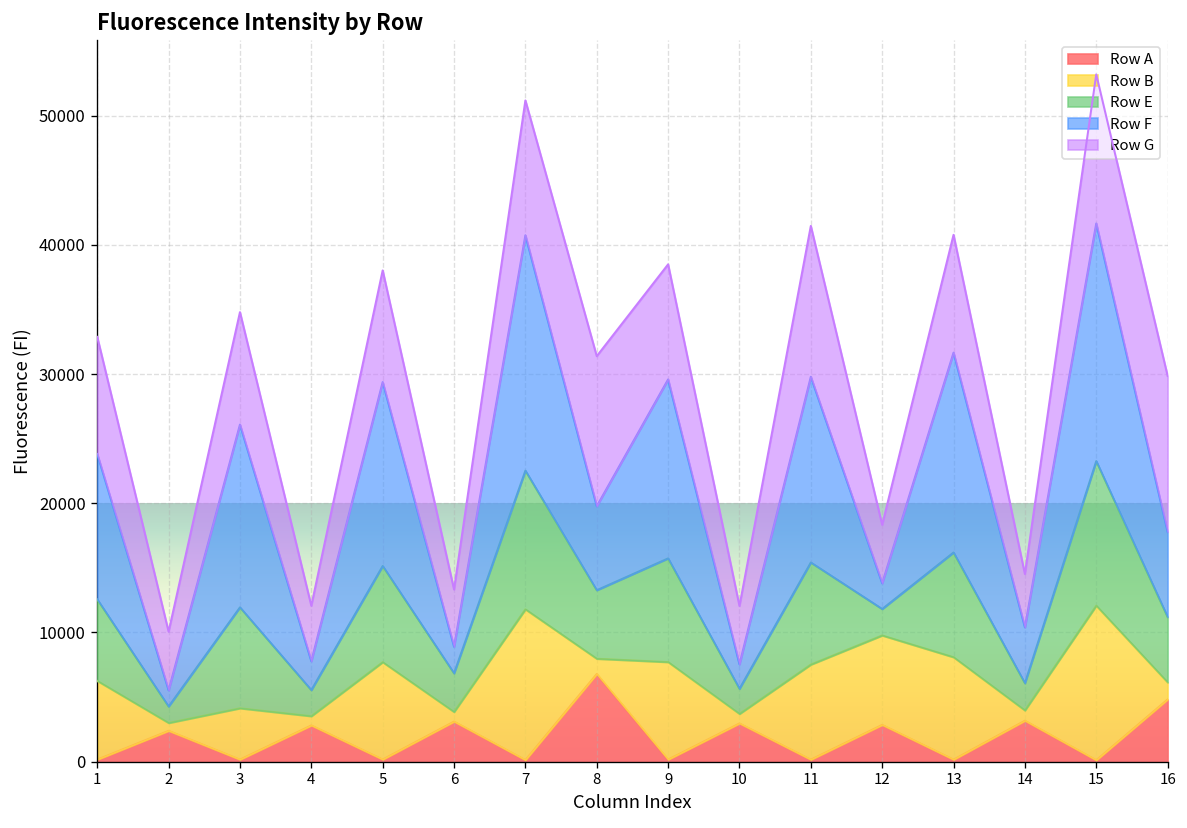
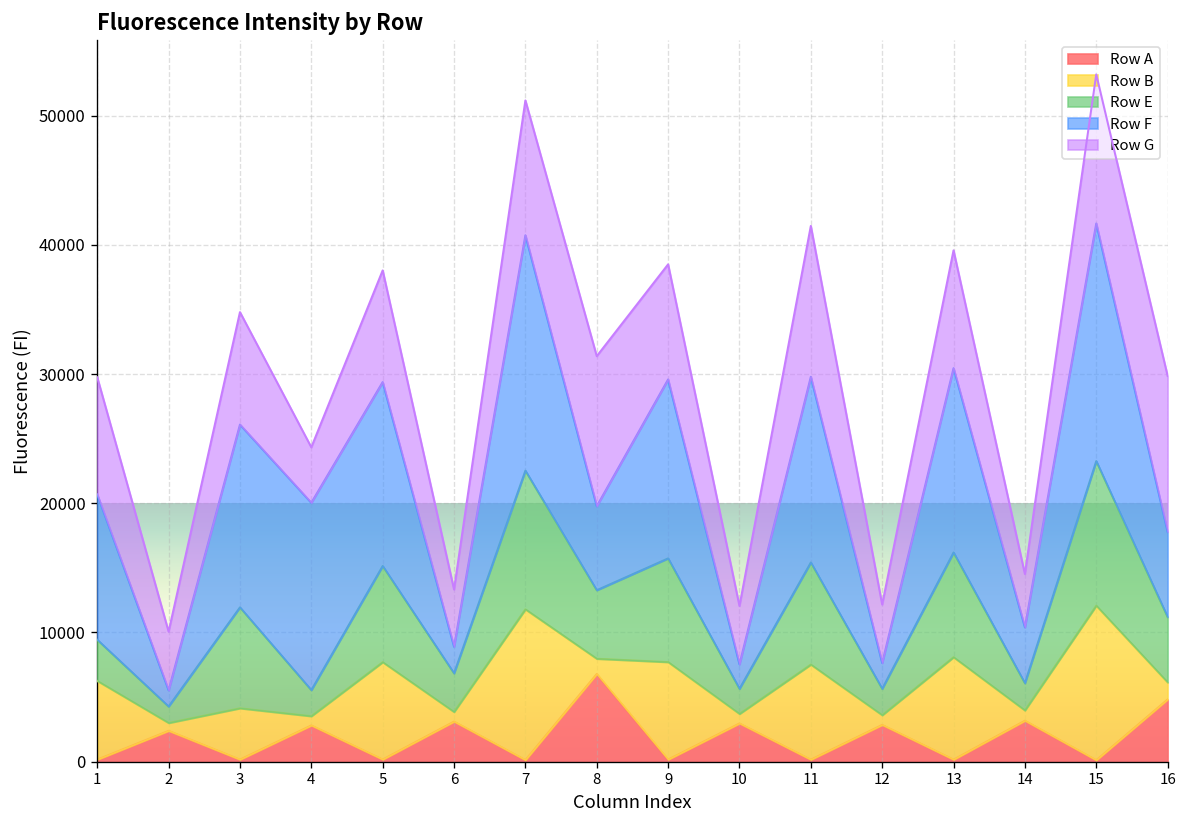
  {
    "Row A": {
      "1": 200,
      "2": 2400,
      "3": 200,
      "4": 2800,
      "5": 200,
      "6": 3100,
      "7": 100,
      "8": 6800,
      "9": 200,
      "10": 3000,
      "11": 200,
      "12": 2800,
      "13": 200,
      "14": 3200,
      "15": 100,
      "16": 4800
    },
    "Row B": {
      "1": 6100,
      "2": 600,
      "3": 4000,
      "4": 700,
      "5": 7500,
      "6": 700,
      "7": 11700,
      "8": 1200,
      "9": 7500,
      "10": 700,
      "11": 7400,
-     "12": 6900,
+     "12": 700,
      "13": 7900,
      "14": 800,
      "15": 12000,
      "16": 1300
    },
    "Row E": {
-     "1": 6300,
+     "1": 3200,
      "2": 1300,
      "3": 7800,
      "4": 2000,
      "5": 7400,
      "6": 3000,
      "7": 10700,
      "8": 5300,
      "9": 8000,
      "10": 1900,
      "11": 7900,
      "12": 2000,
      "13": 8100,
      "14": 2100,
      "15": 11200,
      "16": 5100
    },
    "Row F": {
      "1": 11300,
      "2": 1300,
      "3": 14200,
-     "4": 2200,
+     "4": 14500,
      "5": 14200,
      "6": 2100,
      "7": 18200,
      "8": 6500,
      "9": 13900,
      "10": 1900,
      "11": 14400,
      "12": 2000,
-     "13": 15500,
+     "13": 14300,
      "14": 4300,
      "15": 18400,
      "16": 6600
    },
    "Row G": {
      "1": 9100,
      "2": 4500,
      "3": 8700,
      "4": 4300,
      "5": 8600,
      "6": 4400,
      "7": 10400,
      "8": 11600,
      "9": 8900,
      "10": 4500,
      "11": 11700,
      "12": 4500,
      "13": 9100,
      "14": 4100,
      "16": 12100
    }
  }
